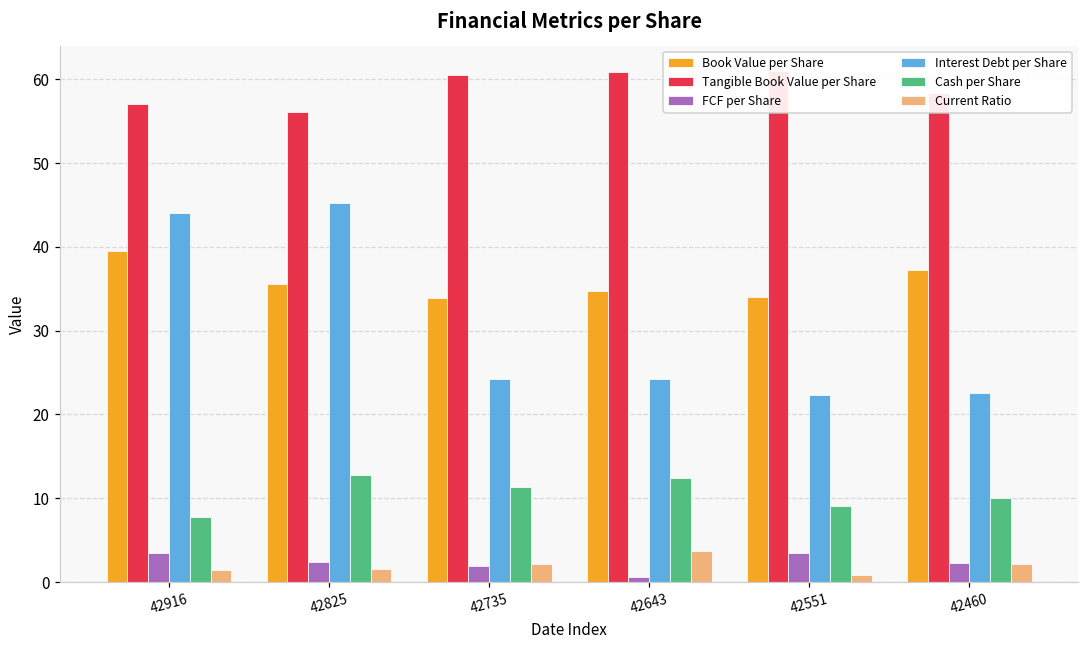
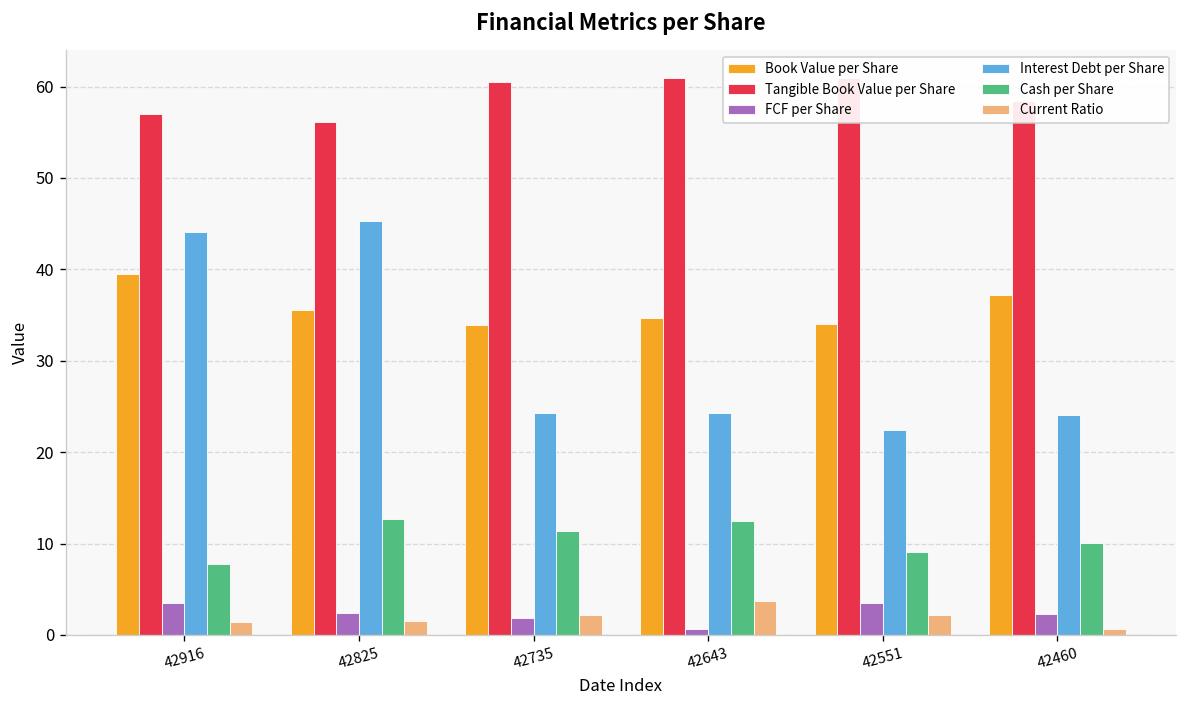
  {
    "Book Value per Share": {
      "42916": 40,
      "42825": 36,
      "42735": 34,
      "42643": 35,
      "42551": 34,
      "42460": 37
    },
    "Tangible Book Value per Share": {
      "42916": 57,
      "42825": 56,
      "42735": 60,
      "42643": 61
    },
    "FCF per Share": {
      "42916": 3,
      "42825": 2,
      "42735": 2,
      "42643": 1,
      "42551": 4,
      "42460": 2
    },
    "Interest Debt per Share": {
      "42916": 44,
      "42825": 45,
      "42735": 24,
      "42643": 24,
      "42551": 22,
-     "42460": 23
+     "42460": 24
    },
    "Cash per Share": {
      "42916": 8,
      "42825": 13,
      "42735": 11,
      "42643": 12,
      "42551": 9,
      "42460": 10
    },
    "Current Ratio": {
      "42916": 1,
      "42825": 2,
      "42735": 2,
      "42643": 4,
-     "42551": 1,
-     "42460": 2
+     "42551": 2,
+     "42460": 1
    }
  }
